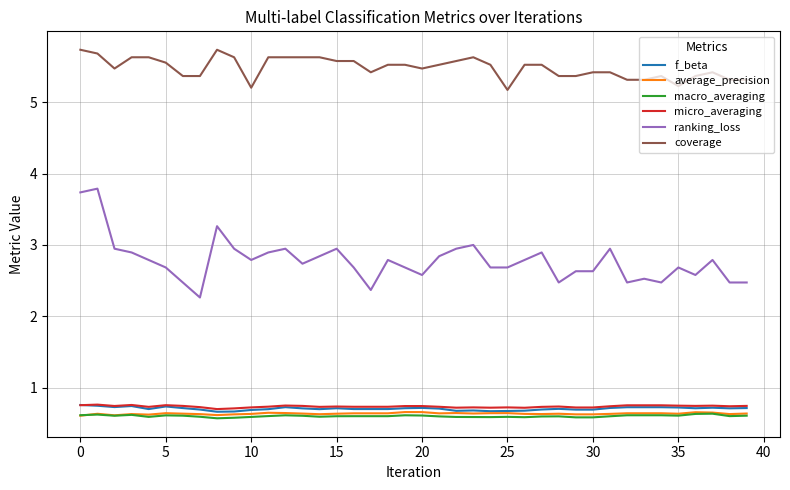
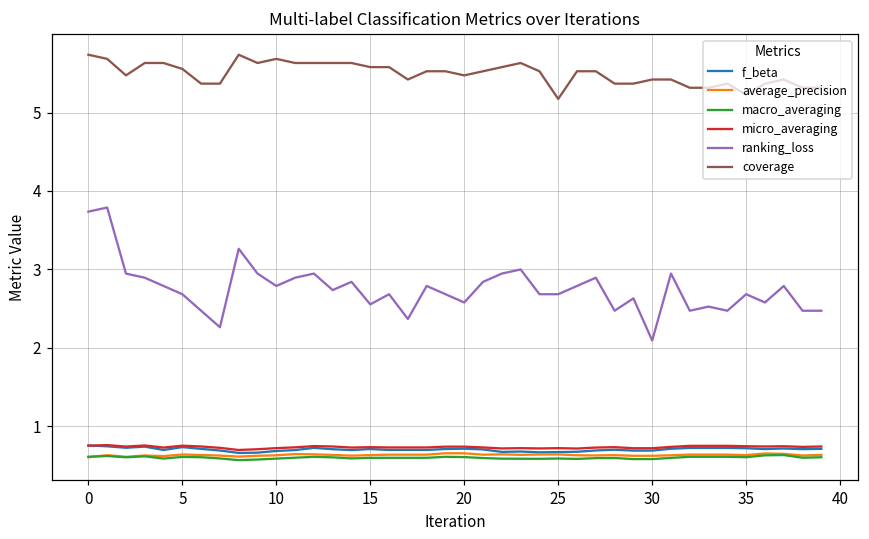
  {
    "f_beta": {
      "10": 0.7
    },
    "average_precision": {
      "10": 0.6,
      "20": 0.7,
      "30": 0.6
    },
    "macro_averaging": {
      "10": 0.6,
      "20": 0.6,
      "25": 0.6,
      "30": 0.6
    },
    "micro_averaging": {
      "10": 0.7,
      "25": 0.7
    },
    "ranking_loss": {
      "0": 3.7,
      "5": 2.7,
      "10": 2.8,
-     "15": 2.9,
+     "15": 2.6,
      "20": 2.6,
      "25": 2.7,
-     "30": 2.6,
+     "30": 2.1,
      "35": 2.7
    },
    "coverage": {
      "0": 5.7,
      "5": 5.6,
-     "10": 5.2,
+     "10": 5.7,
      "15": 5.6,
      "20": 5.5,
      "25": 5.2,
      "30": 5.4
    }
  }
